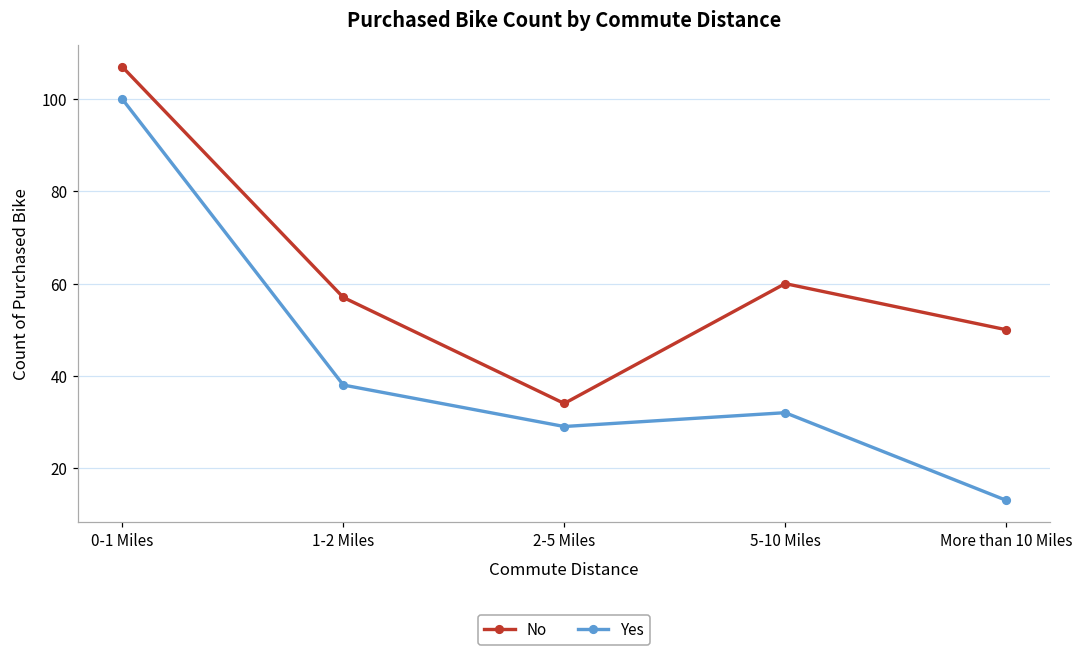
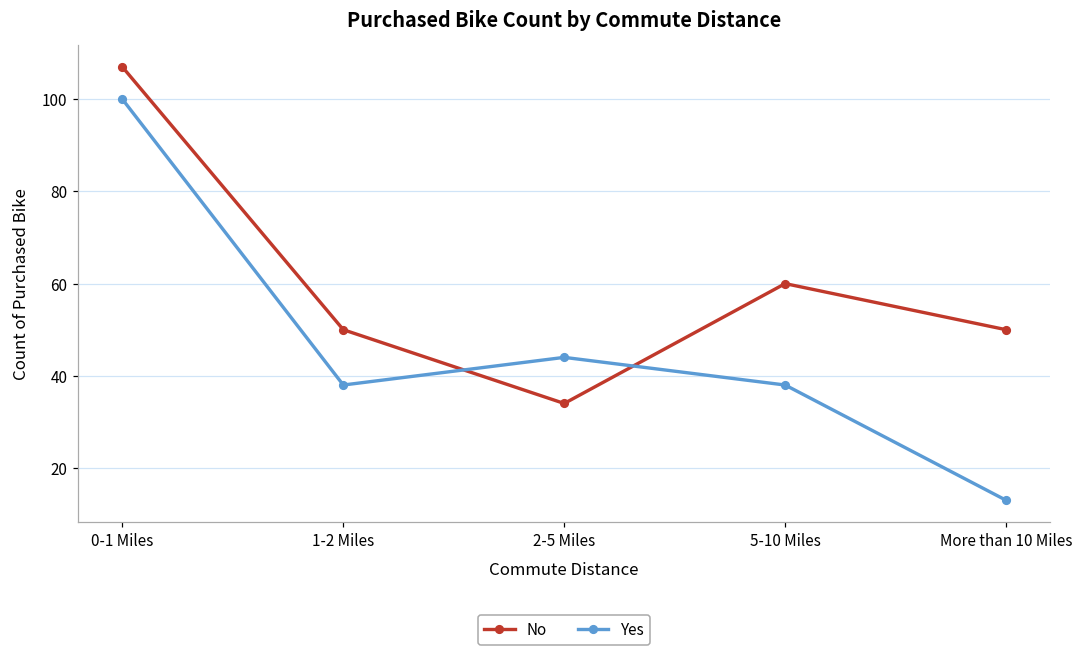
  {
    "No": {
      "0-1 Miles": 107,
-     "1-2 Miles": 57,
+     "1-2 Miles": 50,
      "2-5 Miles": 34,
      "5-10 Miles": 60,
      "More than 10 Miles": 50
    },
    "Yes": {
      "0-1 Miles": 100,
      "1-2 Miles": 38,
-     "2-5 Miles": 29,
-     "5-10 Miles": 32,
+     "2-5 Miles": 44,
+     "5-10 Miles": 38,
      "More than 10 Miles": 13
    }
  }
